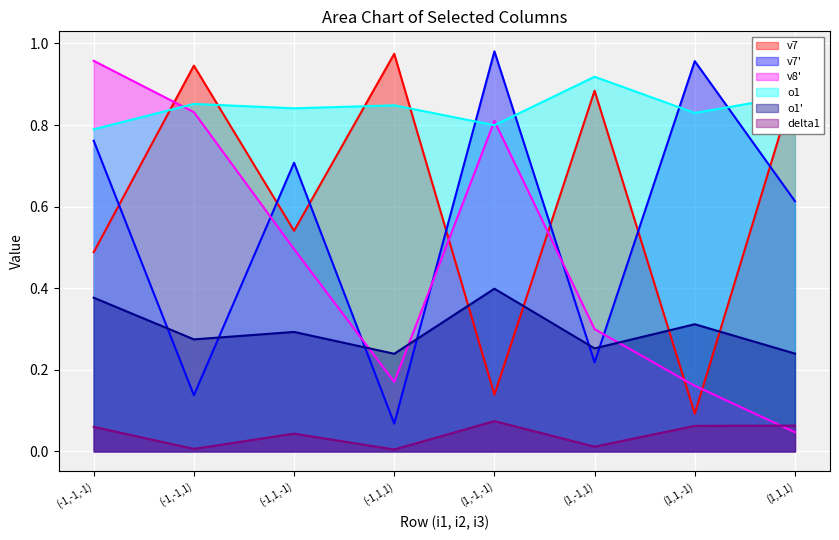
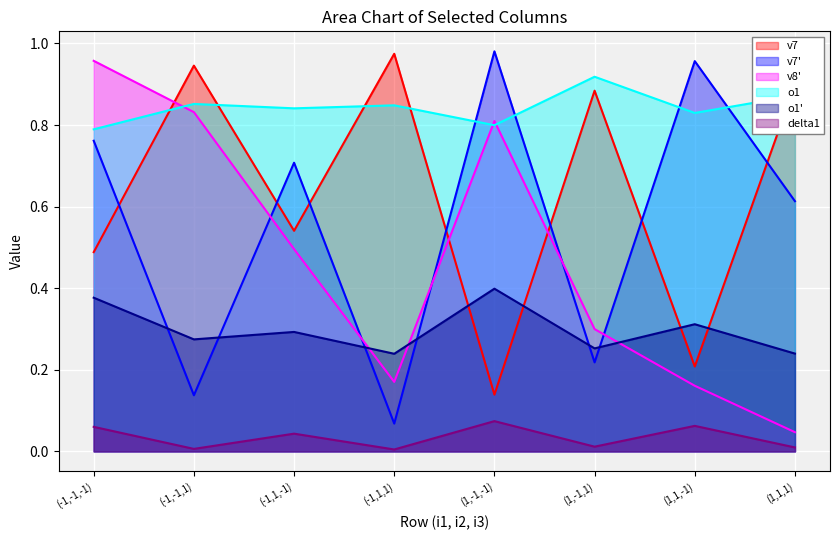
  {
    "v7": {
      "(-1,-1,-1)": 0.49,
      "(-1,-1,1)": 0.95,
      "(-1,1,-1)": 0.54,
      "(-1,1,1)": 0.97,
      "(1,-1,-1)": 0.14,
      "(1,-1,1)": 0.88,
-     "(1,1,-1)": 0.09
+     "(1,1,-1)": 0.21
    },
    "v7'": {
      "(-1,-1,-1)": 0.76,
      "(-1,-1,1)": 0.14,
      "(-1,1,-1)": 0.71,
      "(-1,1,1)": 0.07,
      "(1,-1,-1)": 0.98,
      "(1,-1,1)": 0.22,
      "(1,1,-1)": 0.96,
      "(1,1,1)": 0.61
    },
    "v8'": {
      "(-1,-1,-1)": 0.96,
      "(-1,-1,1)": 0.83,
      "(-1,1,-1)": 0.50,
      "(-1,1,1)": 0.17,
      "(1,-1,-1)": 0.81,
      "(1,-1,1)": 0.30,
      "(1,1,-1)": 0.16,
      "(1,1,1)": 0.05
    },
    "o1": {
      "(-1,-1,-1)": 0.79,
      "(-1,-1,1)": 0.85,
      "(-1,1,-1)": 0.84,
      "(-1,1,1)": 0.85,
      "(1,-1,-1)": 0.80,
      "(1,-1,1)": 0.92,
      "(1,1,-1)": 0.83
    },
    "o1'": {
      "(-1,-1,-1)": 0.38,
      "(-1,-1,1)": 0.27,
      "(-1,1,-1)": 0.29,
      "(-1,1,1)": 0.24,
      "(1,-1,-1)": 0.40,
      "(1,-1,1)": 0.25,
      "(1,1,-1)": 0.31,
      "(1,1,1)": 0.24
    },
    "delta1": {
      "(-1,-1,-1)": 0.06,
      "(-1,-1,1)": 0.01,
      "(-1,1,-1)": 0.04,
      "(-1,1,1)": 0.00,
      "(1,-1,-1)": 0.07,
      "(1,-1,1)": 0.01,
      "(1,1,-1)": 0.06,
-     "(1,1,1)": 0.06
+     "(1,1,1)": 0.01
    }
  }
